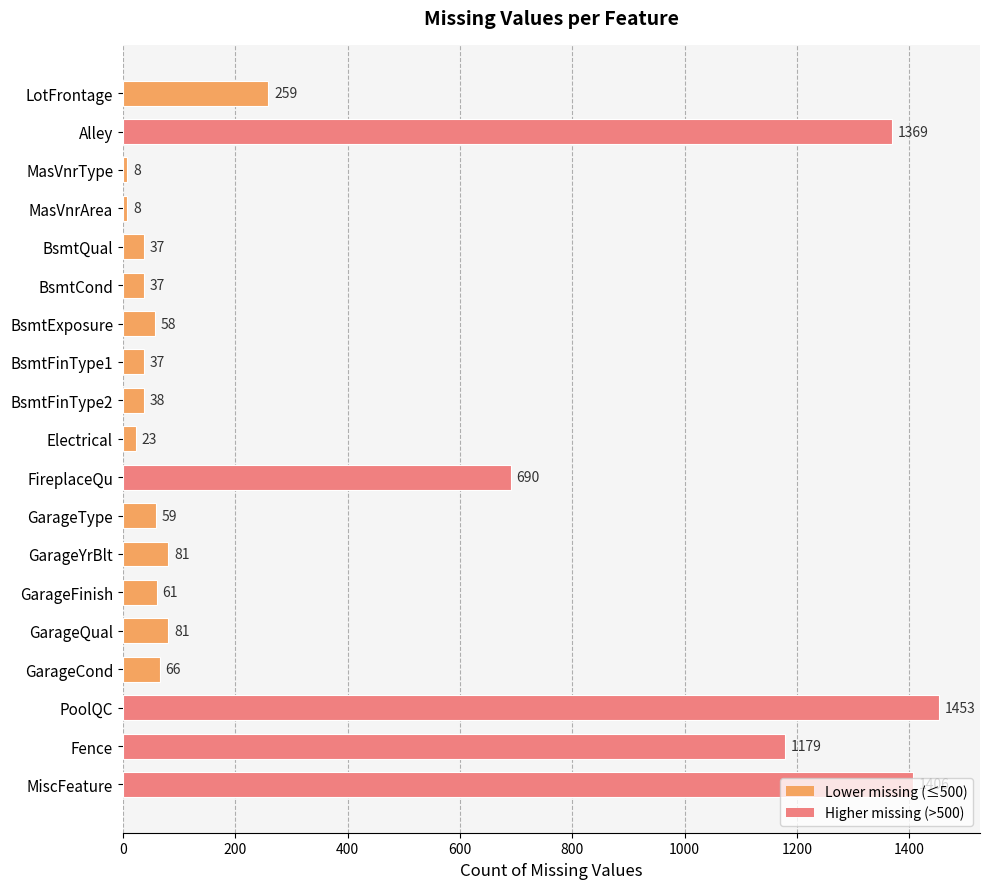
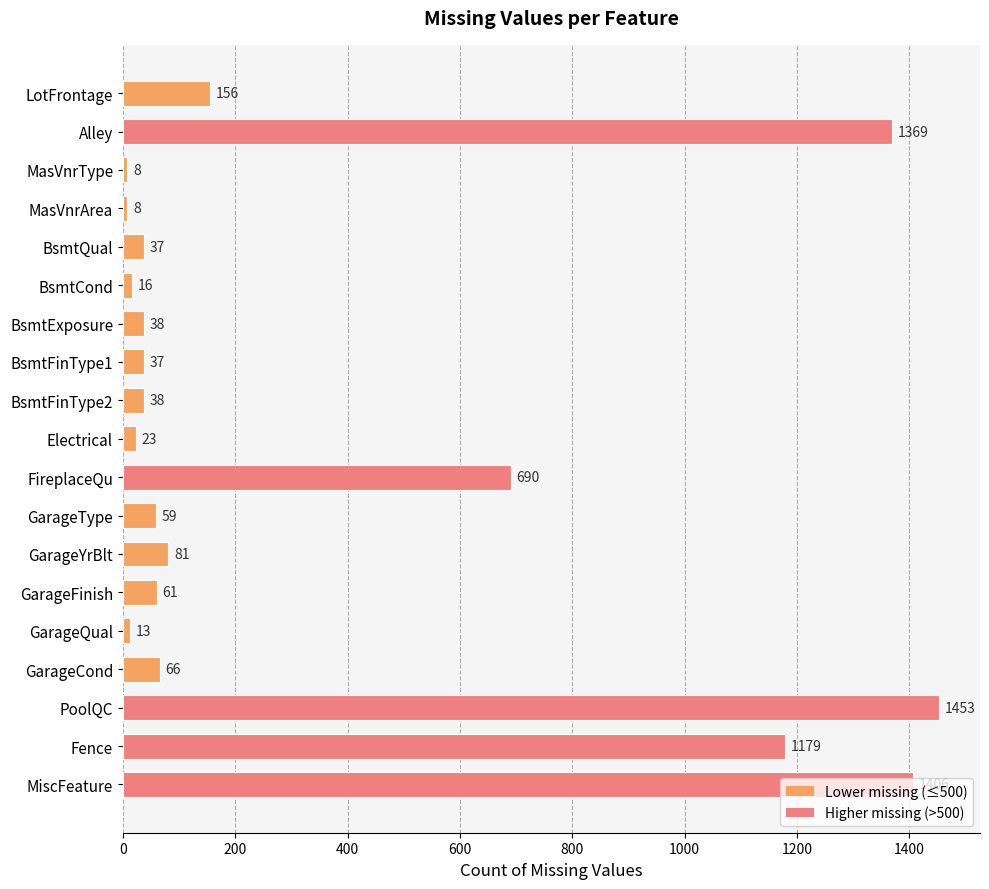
  {
-   "LotFrontage": 259,
+   "LotFrontage": 156,
    "Alley": 1369,
    "MasVnrType": 8,
    "MasVnrArea": 8,
    "BsmtQual": 37,
-   "BsmtCond": 37,
-   "BsmtExposure": 58,
+   "BsmtCond": 16,
+   "BsmtExposure": 38,
    "BsmtFinType1": 37,
    "BsmtFinType2": 38,
    "Electrical": 23,
    "FireplaceQu": 690,
    "GarageType": 59,
    "GarageYrBlt": 81,
    "GarageFinish": 61,
-   "GarageQual": 81,
+   "GarageQual": 13,
    "GarageCond": 66,
    "PoolQC": 1453,
    "Fence": 1179
  }
